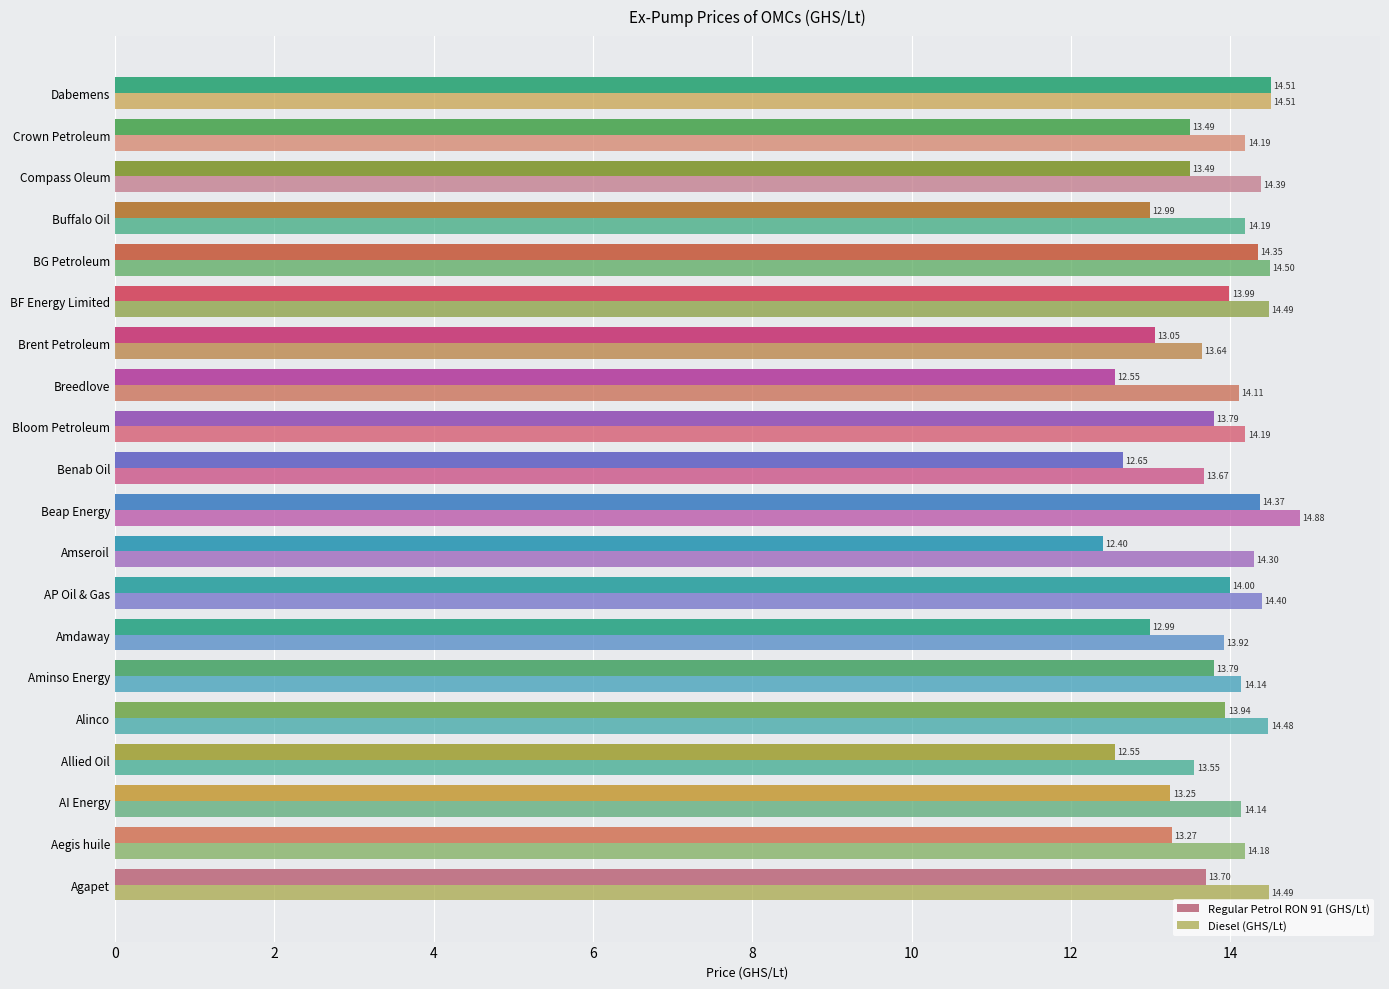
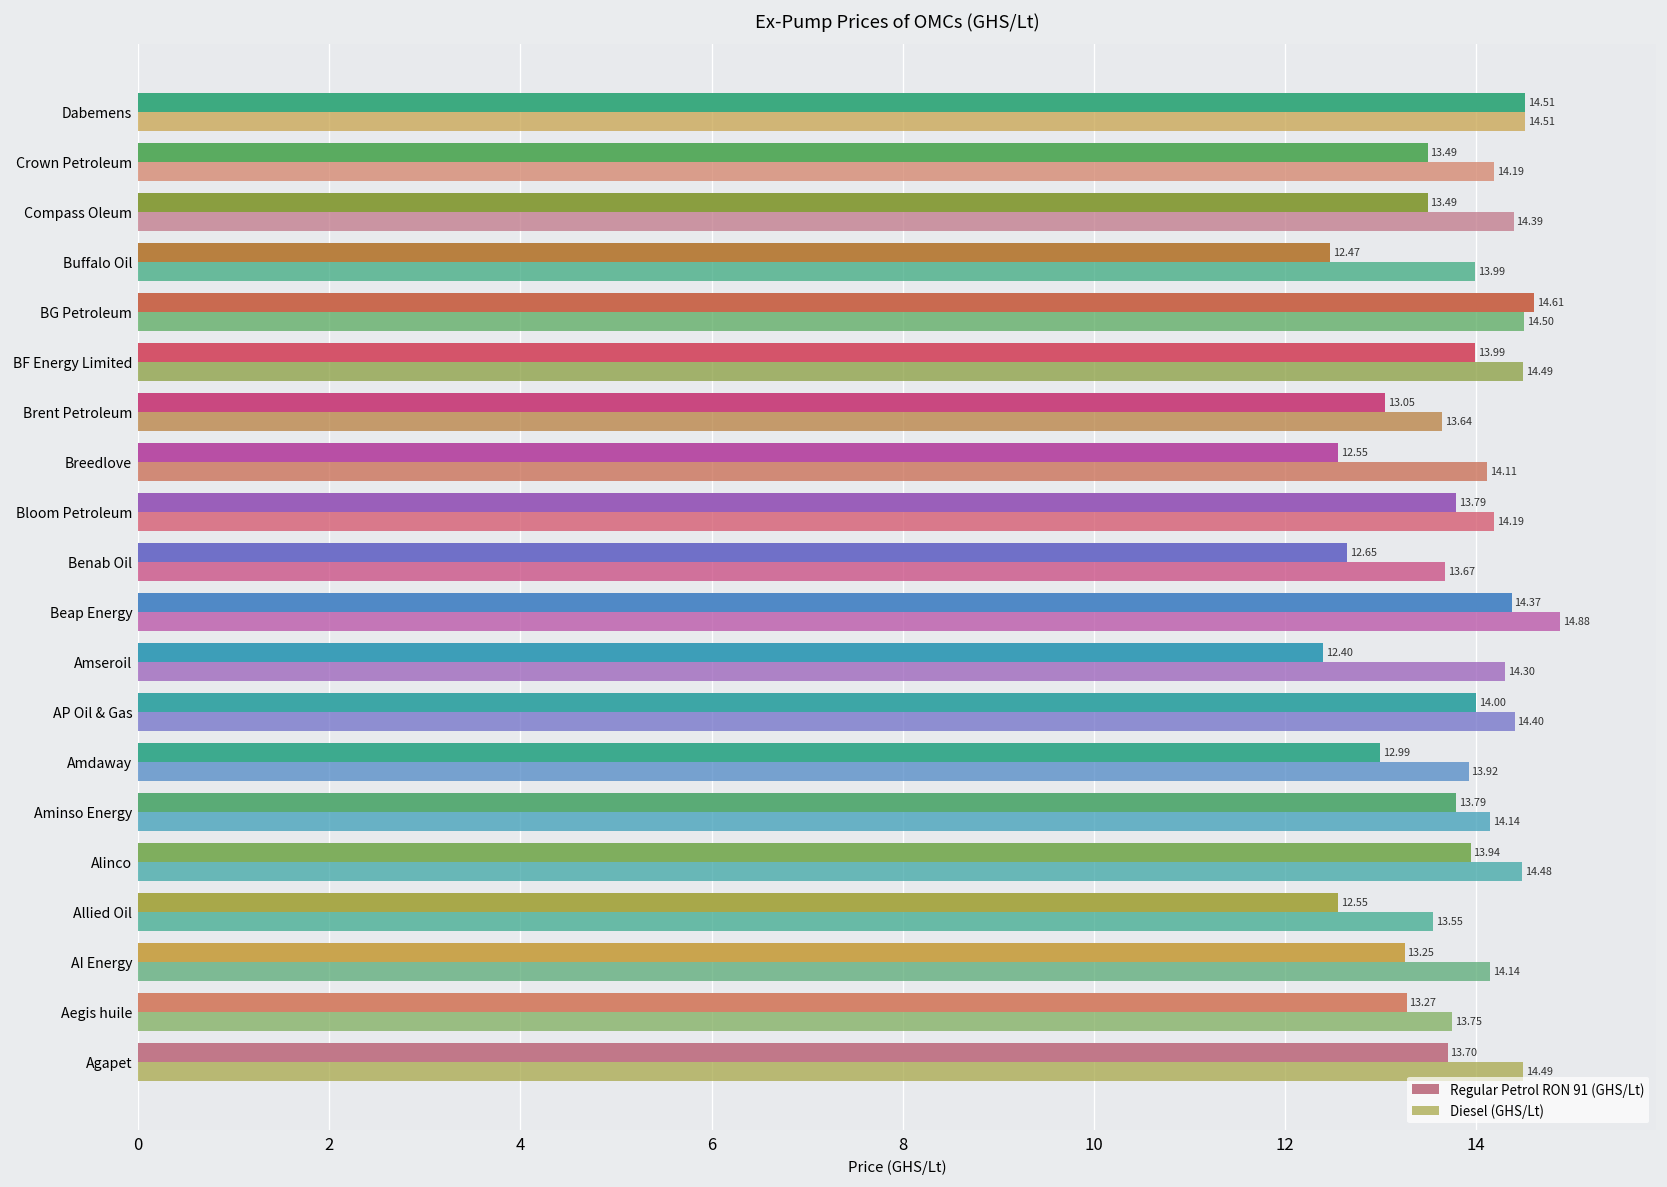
  {
    "Regular Petrol RON 91 (GHS/Lt)": {
      "Dabemens": 14.51,
      "Crown Petroleum": 13.49,
      "Compass Oleum": 13.49,
-     "Buffalo Oil": 12.99,
-     "BG Petroleum": 14.35,
+     "Buffalo Oil": 12.47,
+     "BG Petroleum": 14.61,
      "BF Energy Limited": 13.99,
      "Brent Petroleum": 13.05,
      "Breedlove": 12.55,
      "Bloom Petroleum": 13.79,
      "Benab Oil": 12.65,
      "Beap Energy": 14.37,
      "Amseroil": 12.40,
      "AP Oil & Gas": 14.00,
      "Amdaway": 12.99,
      "Aminso Energy": 13.79,
      "Alinco": 13.94,
      "Allied Oil": 12.55,
      "AI Energy": 13.25,
      "Aegis huile": 13.27,
      "Agapet": 13.70
    },
    "Diesel (GHS/Lt)": {
      "Dabemens": 14.51,
      "Crown Petroleum": 14.19,
      "Compass Oleum": 14.39,
-     "Buffalo Oil": 14.19,
+     "Buffalo Oil": 13.99,
      "BG Petroleum": 14.50,
      "BF Energy Limited": 14.49,
      "Brent Petroleum": 13.64,
      "Breedlove": 14.11,
      "Bloom Petroleum": 14.19,
      "Benab Oil": 13.67,
      "Beap Energy": 14.88,
      "Amseroil": 14.30,
      "AP Oil & Gas": 14.40,
      "Amdaway": 13.92,
      "Aminso Energy": 14.14,
      "Alinco": 14.48,
      "Allied Oil": 13.55,
      "AI Energy": 14.14,
-     "Aegis huile": 14.18,
+     "Aegis huile": 13.75,
      "Agapet": 14.49
    }
  }
